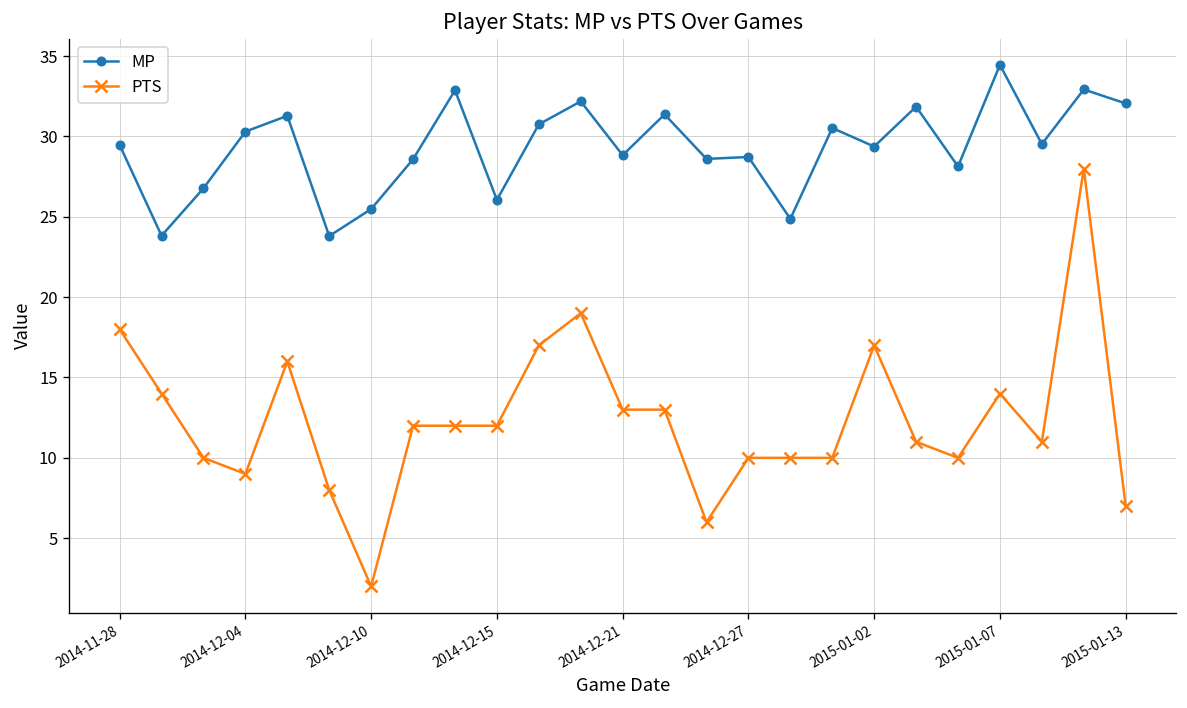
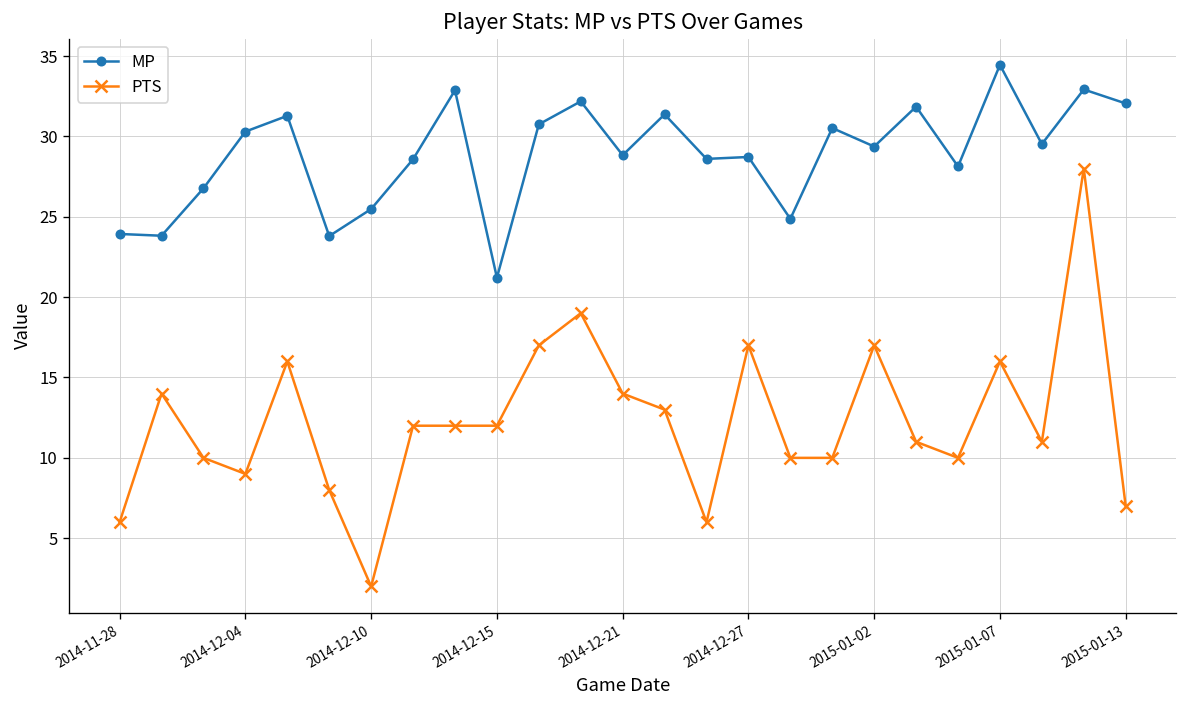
  {
    "MP": {
-     "2014-11-28": 29.5,
+     "2014-11-28": 23.9,
      "2014-12-04": 30.3,
      "2014-12-10": 25.5,
-     "2014-12-15": 26.1,
+     "2014-12-15": 21.2,
      "2014-12-21": 28.8,
      "2014-12-27": 28.7,
      "2015-01-02": 29.4,
      "2015-01-07": 34.5,
      "2015-01-13": 32.1
    },
    "PTS": {
-     "2014-11-28": 18,
+     "2014-11-28": 6,
      "2014-12-04": 9,
      "2014-12-10": 2,
      "2014-12-15": 12,
-     "2014-12-21": 13,
-     "2014-12-27": 10,
+     "2014-12-21": 14,
+     "2014-12-27": 17,
      "2015-01-02": 17,
-     "2015-01-07": 14,
+     "2015-01-07": 16,
      "2015-01-13": 7
    }
  }
